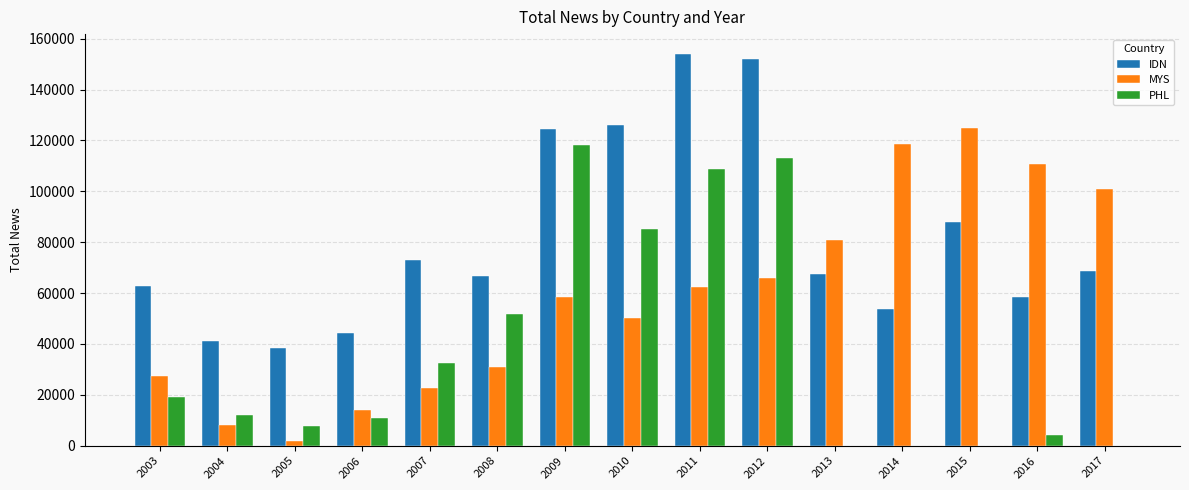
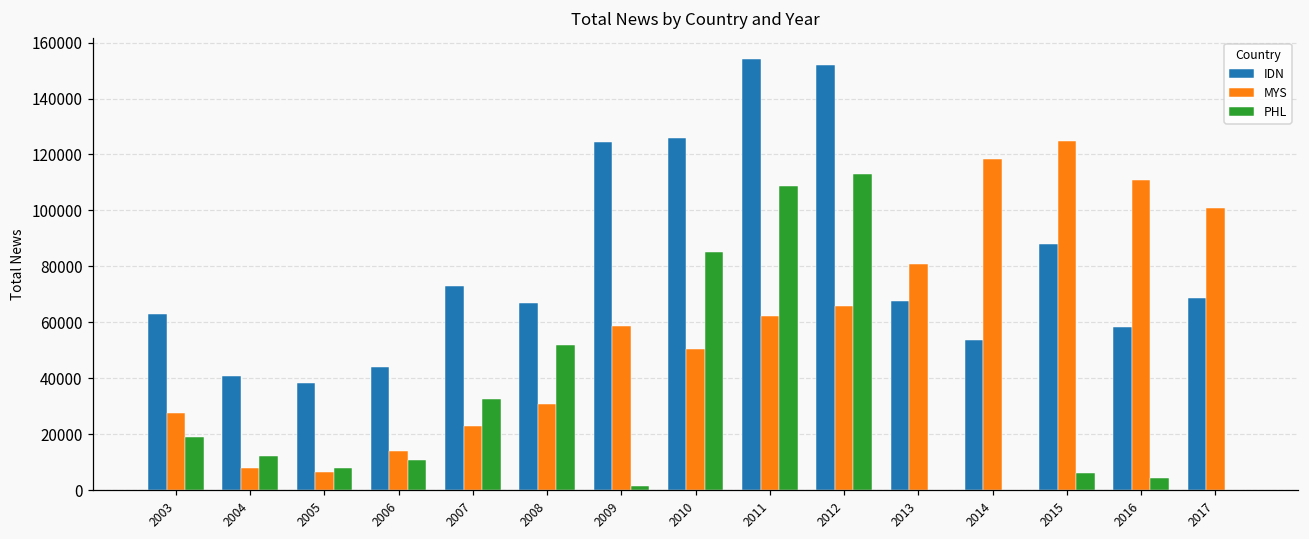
  {
    "IDN": {
      "2003": 63000,
      "2004": 41000,
      "2005": 38000,
      "2006": 44000,
      "2007": 73000,
      "2008": 67000,
      "2009": 124000,
      "2010": 126000,
      "2011": 154000,
      "2012": 152000,
      "2013": 68000,
      "2014": 54000,
      "2015": 88000,
      "2016": 58000,
      "2017": 69000
    },
    "MYS": {
      "2003": 27000,
      "2004": 8000,
-     "2005": 2000,
+     "2005": 6000,
      "2006": 14000,
      "2007": 23000,
      "2008": 31000,
      "2009": 59000,
      "2010": 50000,
      "2011": 62000,
      "2012": 66000,
      "2013": 81000,
      "2014": 118000,
      "2015": 125000,
      "2016": 111000,
      "2017": 101000
    },
    "PHL": {
      "2003": 19000,
      "2004": 12000,
      "2005": 8000,
      "2006": 11000,
      "2007": 33000,
      "2008": 52000,
-     "2009": 118000,
+     "2009": 2000,
      "2010": 85000,
      "2011": 109000,
      "2012": 113000,
      "2013": 0,
      "2014": 0,
-     "2015": 0,
+     "2015": 6000,
      "2016": 4000,
      "2017": 0
    }
  }
